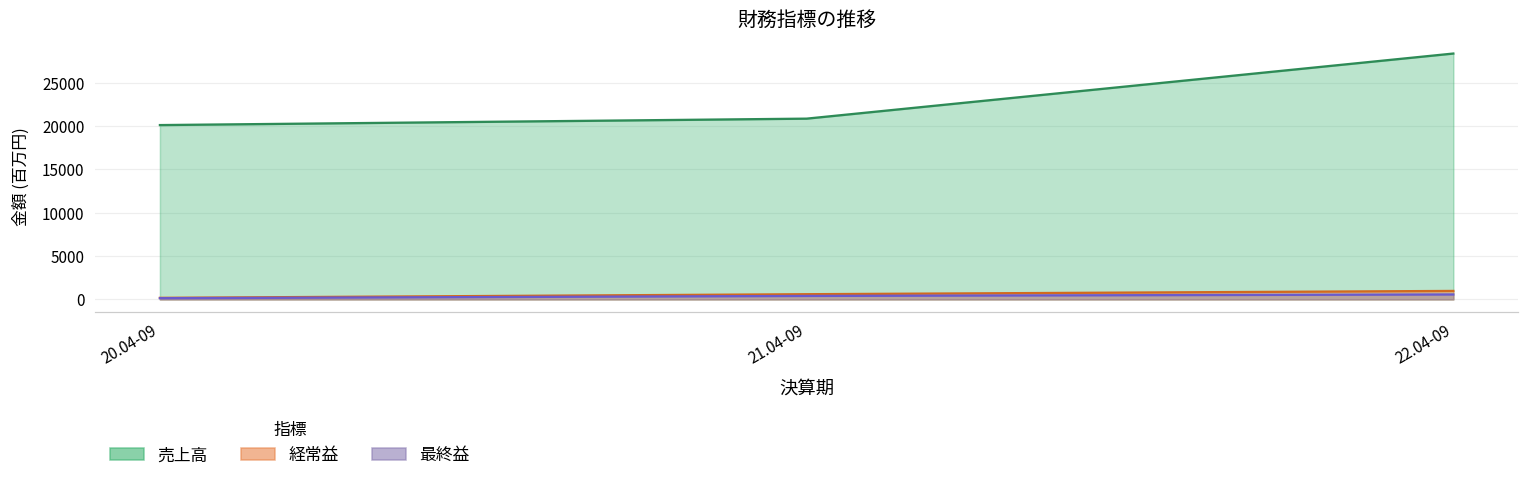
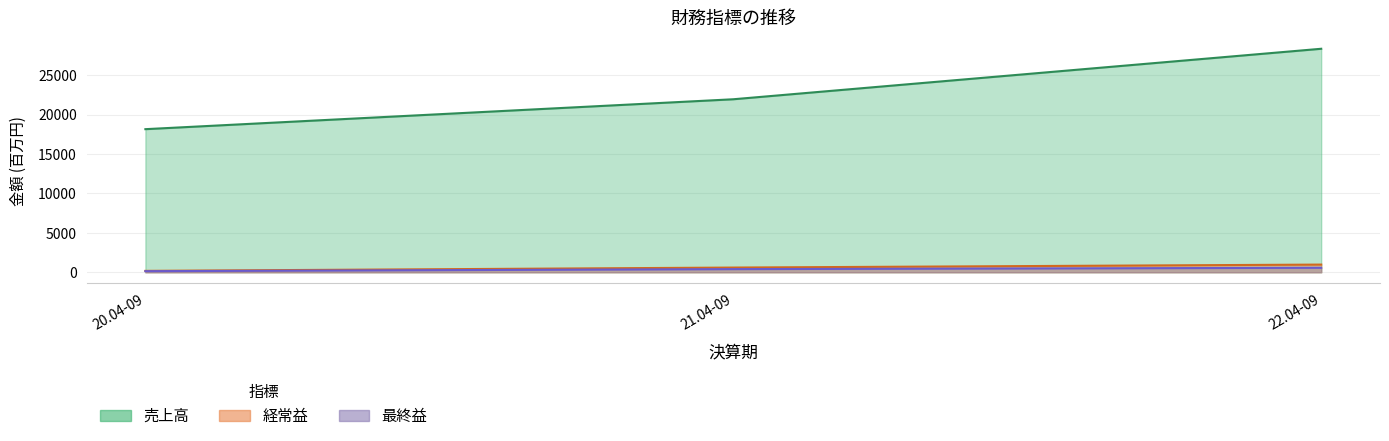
  {
    "売上高": {
-     "20.04-09": 20000,
-     "21.04-09": 21000,
+     "20.04-09": 18000,
+     "21.04-09": 22000,
      "22.04-09": 28000
    },
    "経常益": {
      "22.04-09": 1000
    },
    "最終益": {
      "22.04-09": 1000
    }
  }
